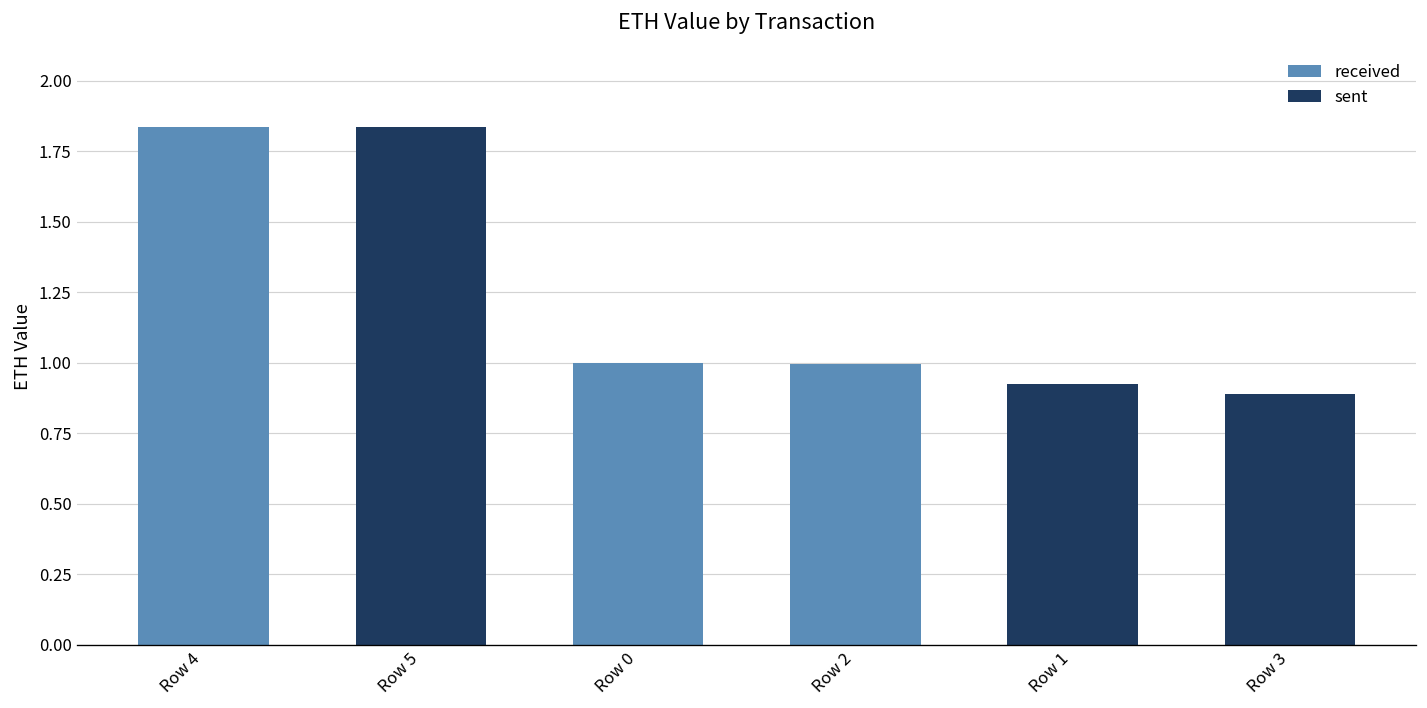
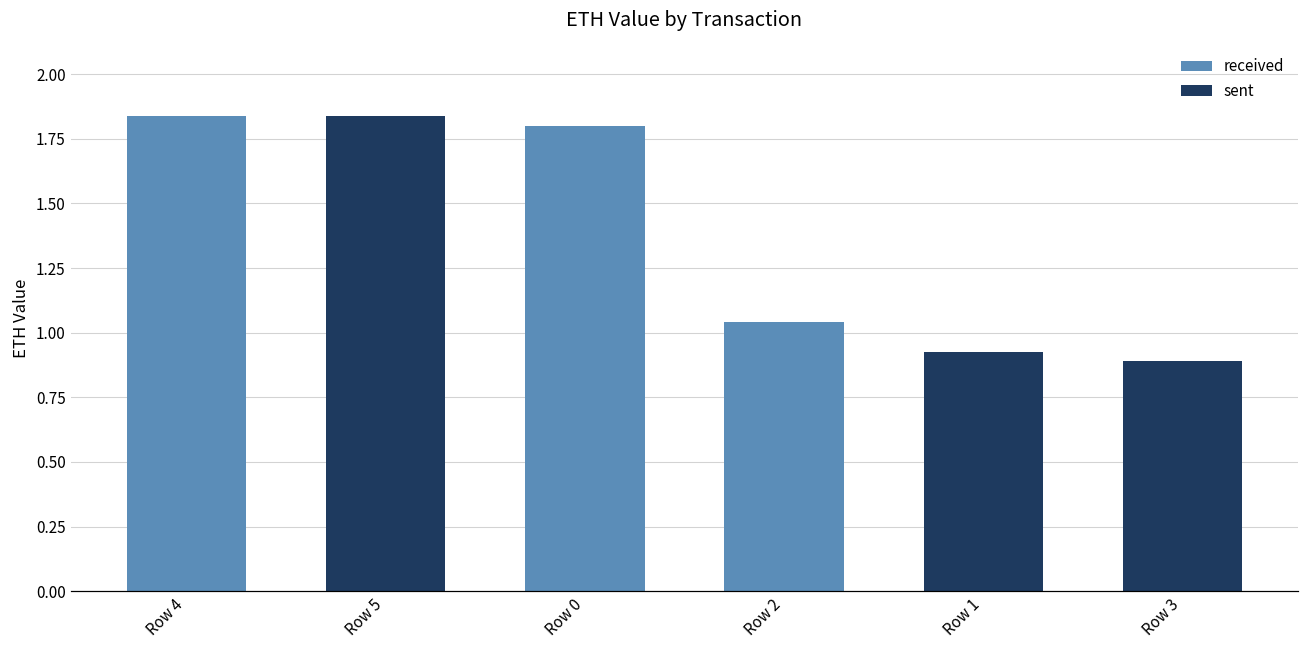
  {
    "received": {
      "Row 4": 1.84,
-     "Row 0": 1.0,
-     "Row 2": 1.00
+     "Row 0": 1.8,
+     "Row 2": 1.04
    },
    "sent": {
      "Row 5": 1.84,
      "Row 1": 0.92,
      "Row 3": 0.89
    }
  }
